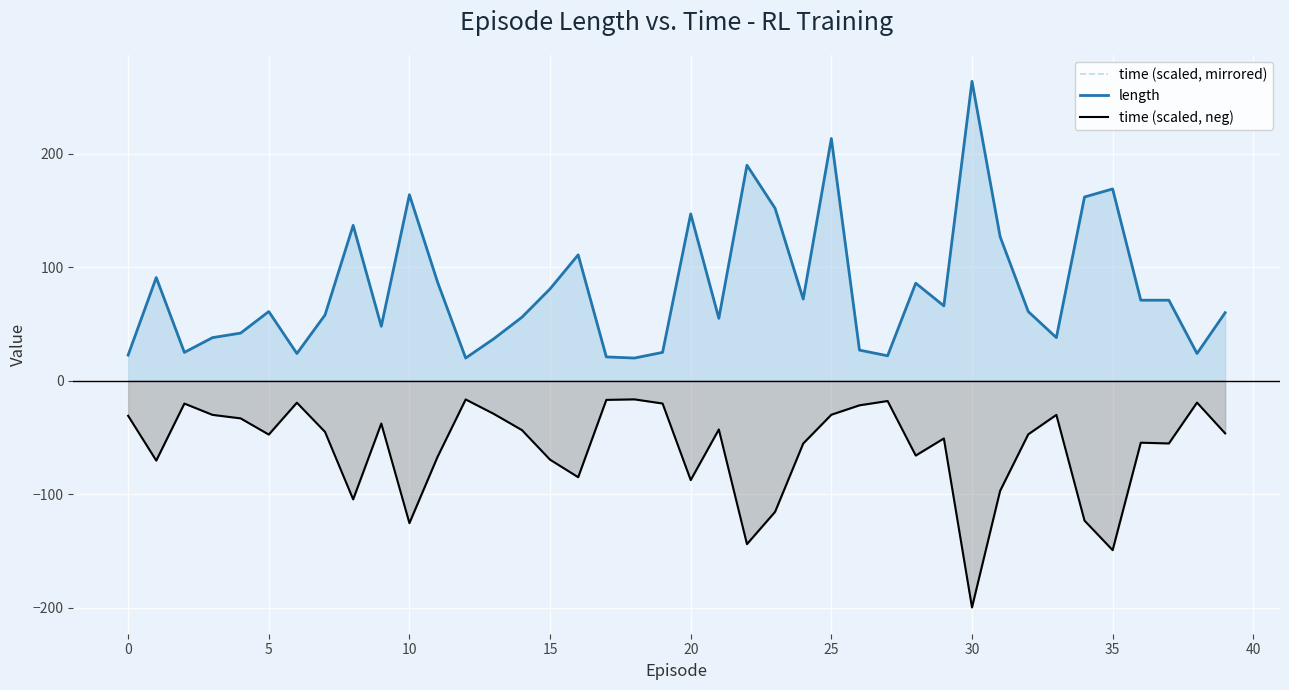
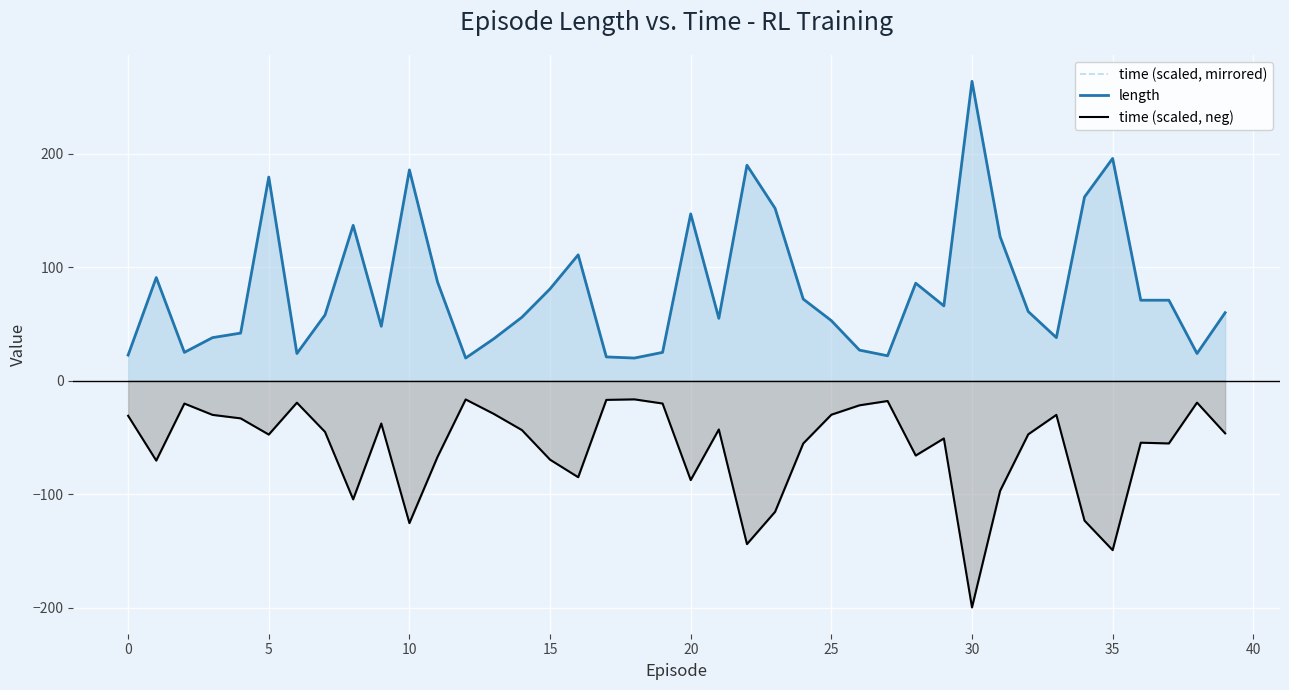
  {
    "time (scaled, neg)": {
      "0": -31,
      "5": -47,
      "10": -126,
      "15": -70,
      "20": -88,
      "25": -30,
      "30": -200,
      "35": -149
    },
    "length": {
      "0": 23,
-     "5": 61,
-     "10": 164,
+     "5": 180,
+     "10": 186,
      "15": 81,
      "20": 147,
-     "25": 214,
+     "25": 53,
      "30": 264,
-     "35": 169
+     "35": 196
    }
  }
